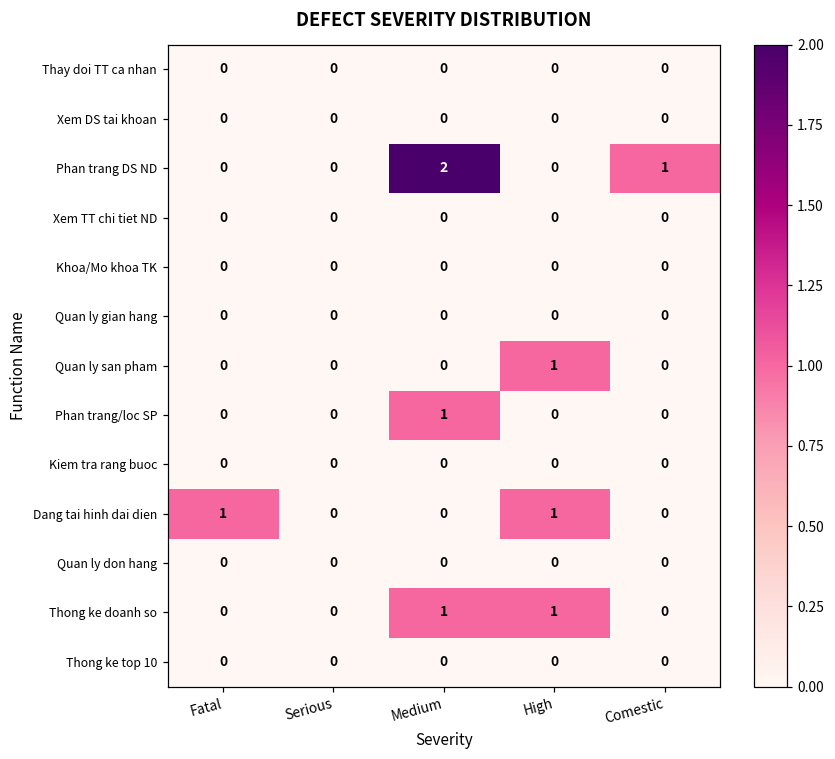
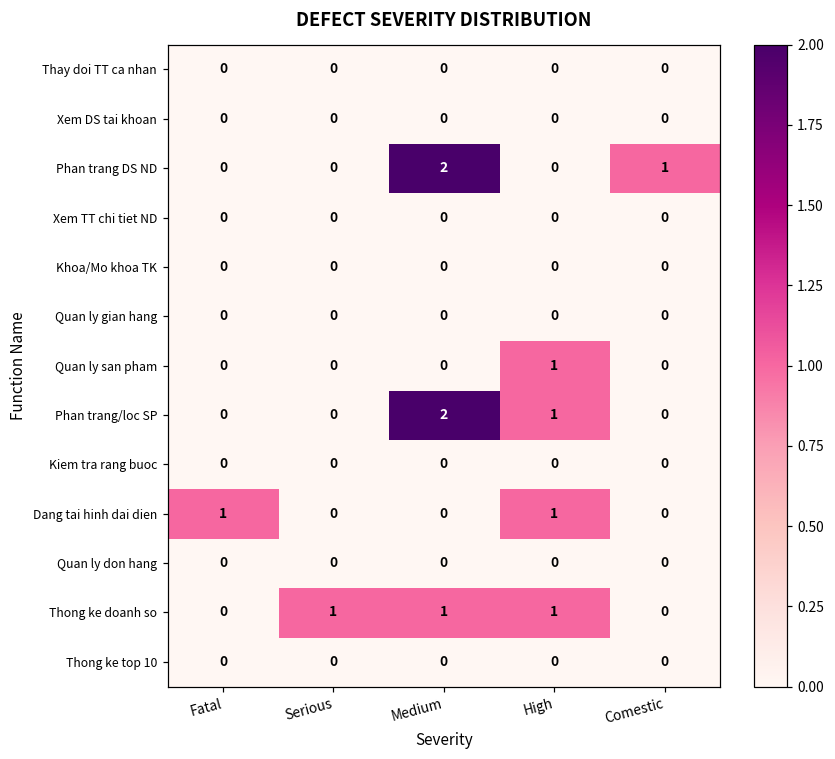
  {
    "Thay doi TT ca nhan": {
      "Fatal": 0,
      "Serious": 0,
      "Medium": 0,
      "High": 0,
      "Comestic": 0
    },
    "Xem DS tai khoan": {
      "Fatal": 0,
      "Serious": 0,
      "Medium": 0,
      "High": 0,
      "Comestic": 0
    },
    "Phan trang DS ND": {
      "Fatal": 0,
      "Serious": 0,
      "Medium": 2,
      "High": 0,
      "Comestic": 1
    },
    "Xem TT chi tiet ND": {
      "Fatal": 0,
      "Serious": 0,
      "Medium": 0,
      "High": 0,
      "Comestic": 0
    },
    "Khoa/Mo khoa TK": {
      "Fatal": 0,
      "Serious": 0,
      "Medium": 0,
      "High": 0,
      "Comestic": 0
    },
    "Quan ly gian hang": {
      "Fatal": 0,
      "Serious": 0,
      "Medium": 0,
      "High": 0,
      "Comestic": 0
    },
    "Quan ly san pham": {
      "Fatal": 0,
      "Serious": 0,
      "Medium": 0,
      "High": 1,
      "Comestic": 0
    },
    "Phan trang/loc SP": {
      "Fatal": 0,
      "Serious": 0,
-     "Medium": 1,
-     "High": 0,
+     "Medium": 2,
+     "High": 1,
      "Comestic": 0
    },
    "Kiem tra rang buoc": {
      "Fatal": 0,
      "Serious": 0,
      "Medium": 0,
      "High": 0,
      "Comestic": 0
    },
    "Dang tai hinh dai dien": {
      "Fatal": 1,
      "Serious": 0,
      "Medium": 0,
      "High": 1,
      "Comestic": 0
    },
    "Quan ly don hang": {
      "Fatal": 0,
      "Serious": 0,
      "Medium": 0,
      "High": 0,
      "Comestic": 0
    },
    "Thong ke doanh so": {
      "Fatal": 0,
-     "Serious": 0,
+     "Serious": 1,
      "Medium": 1,
      "High": 1,
      "Comestic": 0
    },
    "Thong ke top 10": {
      "Fatal": 0,
      "Serious": 0,
      "Medium": 0,
      "High": 0,
      "Comestic": 0
    }
  }
